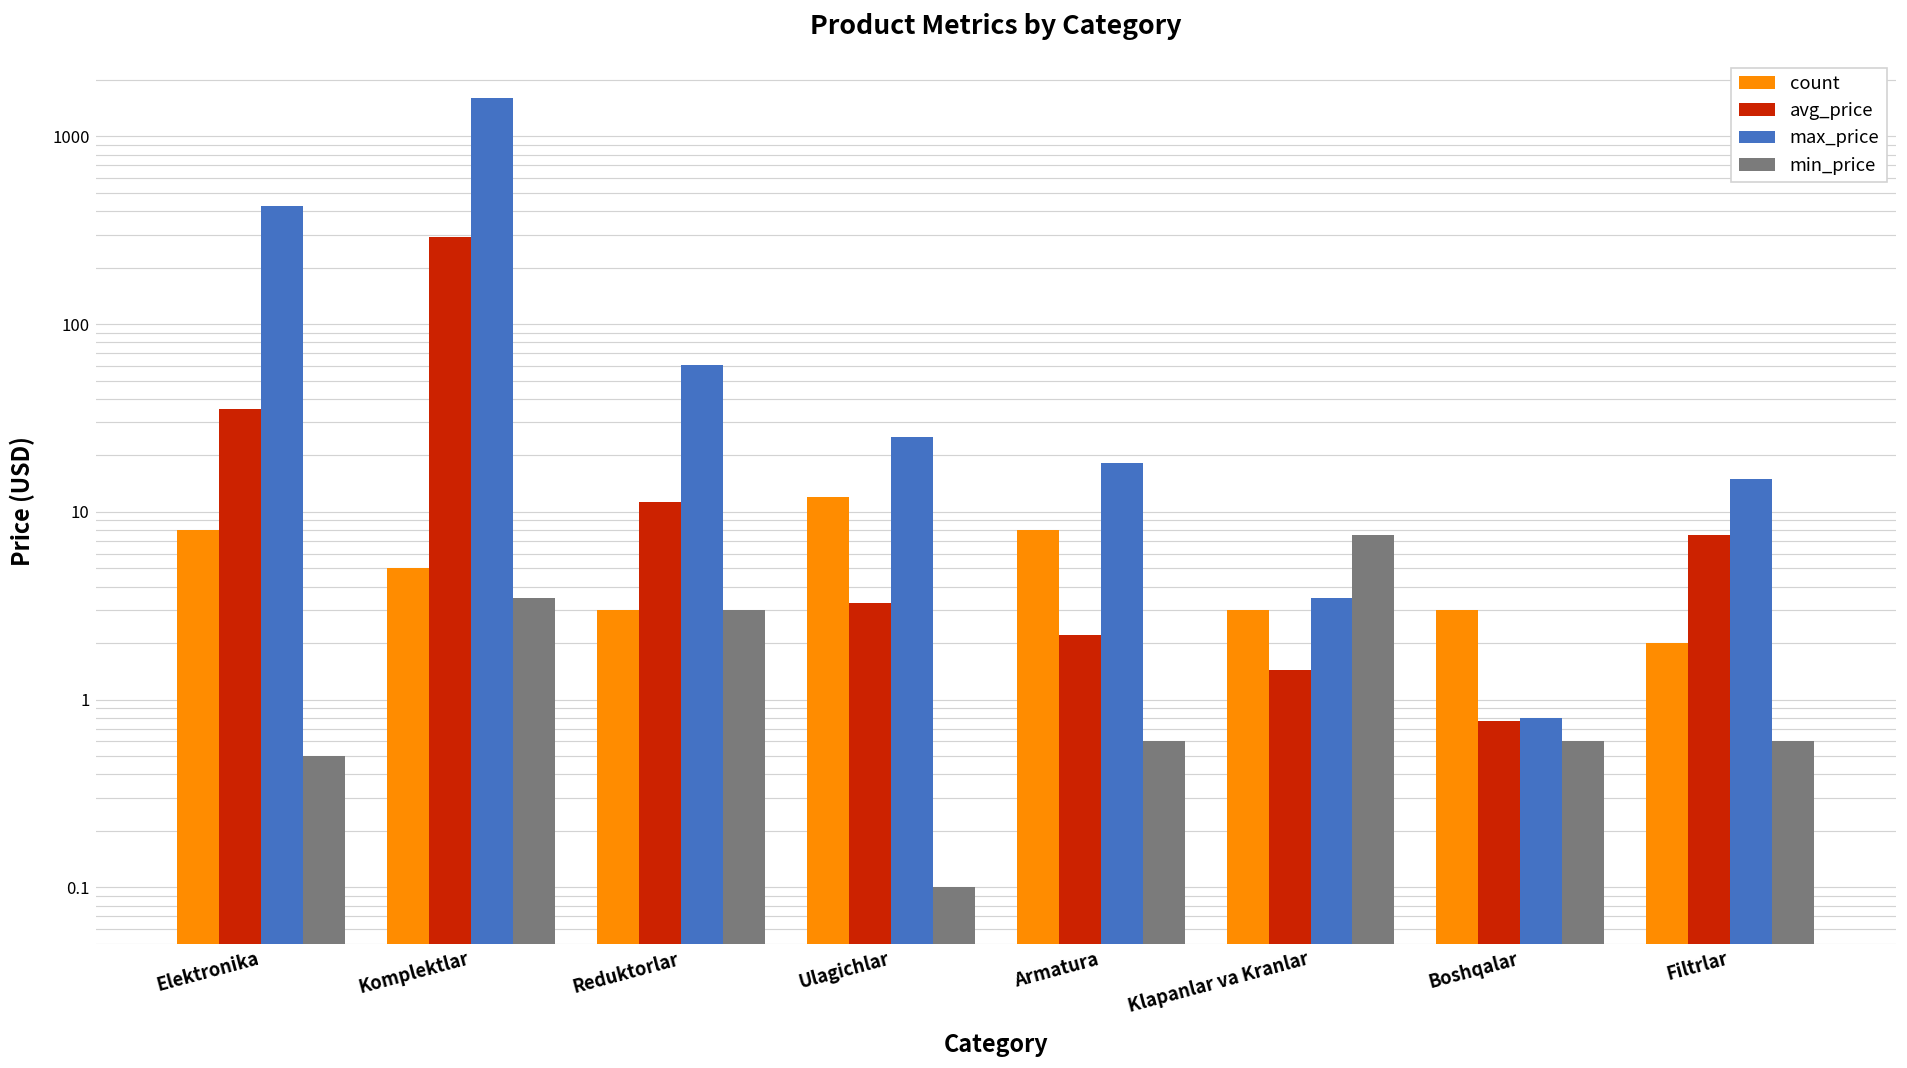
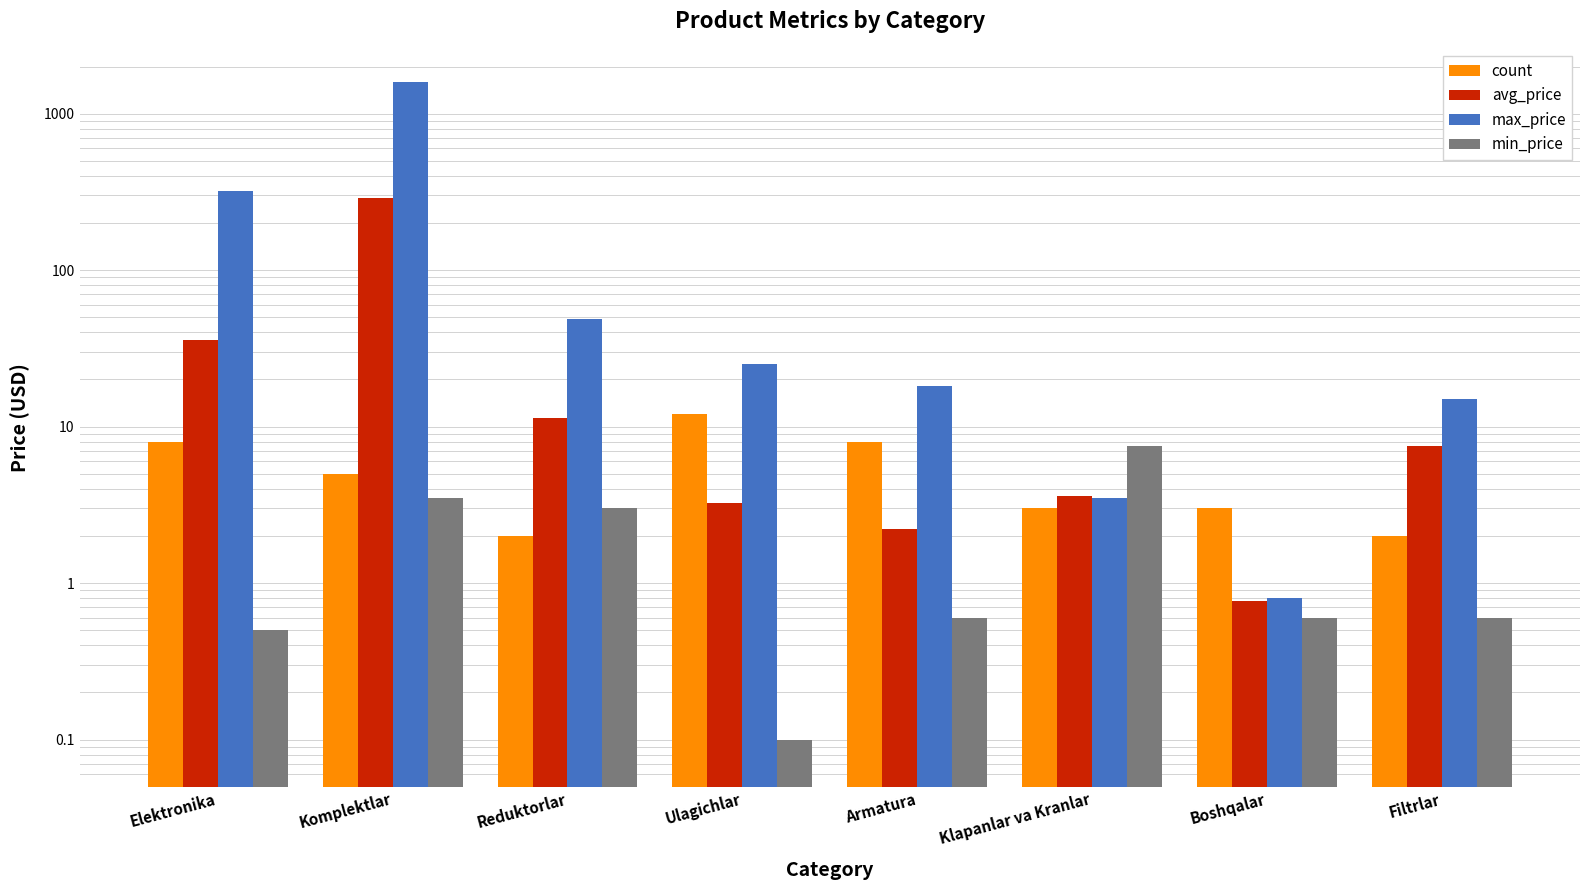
  {
    "count": {
      "Elektronika": 8,
      "Komplektlar": 5,
-     "Reduktorlar": 3,
+     "Reduktorlar": 2,
      "Ulagichlar": 12,
      "Armatura": 8,
      "Klapanlar va Kranlar": 3,
      "Boshqalar": 3,
      "Filtrlar": 2
    },
    "avg_price": {
      "Elektronika": 36,
      "Komplektlar": 290,
      "Reduktorlar": 11,
      "Ulagichlar": 3.3,
      "Armatura": 2.2,
-     "Klapanlar va Kranlar": 1.4,
+     "Klapanlar va Kranlar": 3.6,
      "Boshqalar": 0.8,
      "Filtrlar": 8
    },
    "max_price": {
-     "Elektronika": 420,
+     "Elektronika": 320,
      "Komplektlar": 1600,
-     "Reduktorlar": 61,
+     "Reduktorlar": 49,
      "Ulagichlar": 25,
      "Armatura": 18,
      "Klapanlar va Kranlar": 3.5,
      "Boshqalar": 0.8,
      "Filtrlar": 15
    },
    "min_price": {
      "Elektronika": 0.5,
      "Komplektlar": 3.5,
      "Reduktorlar": 3.0,
      "Ulagichlar": 0.1,
      "Armatura": 0.6,
      "Klapanlar va Kranlar": 8,
      "Boshqalar": 0.6,
      "Filtrlar": 0.6
    }
  }
